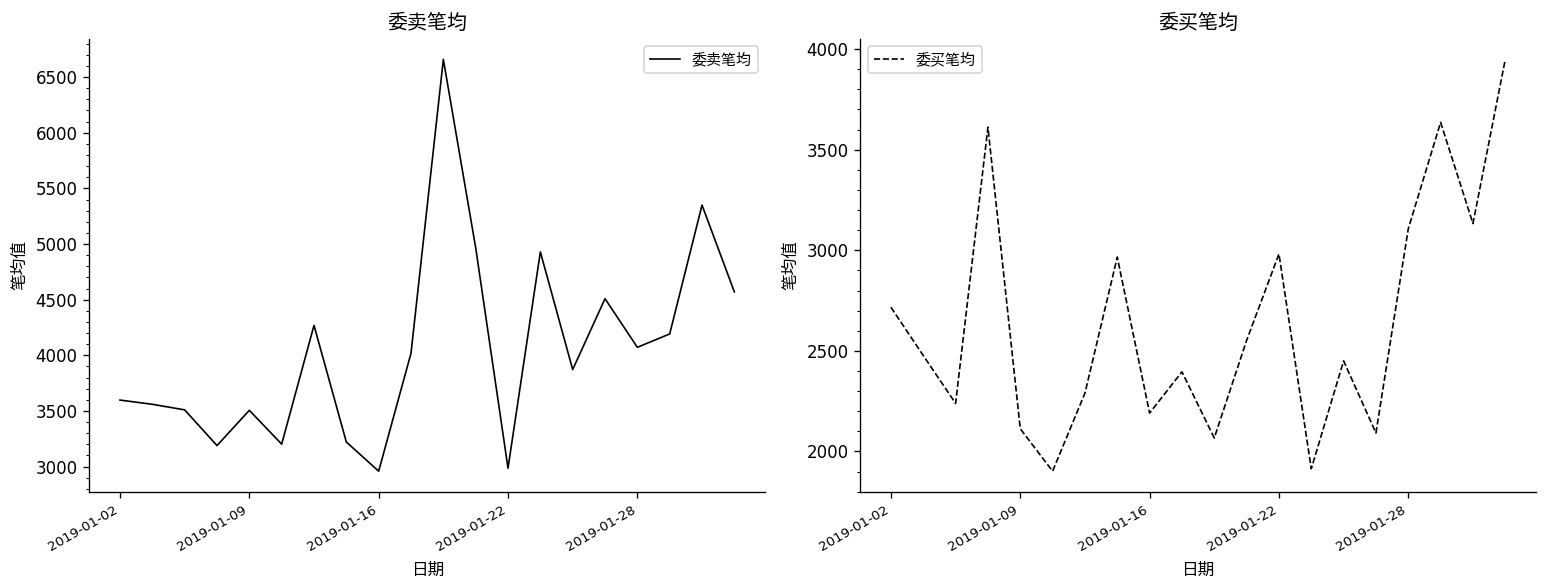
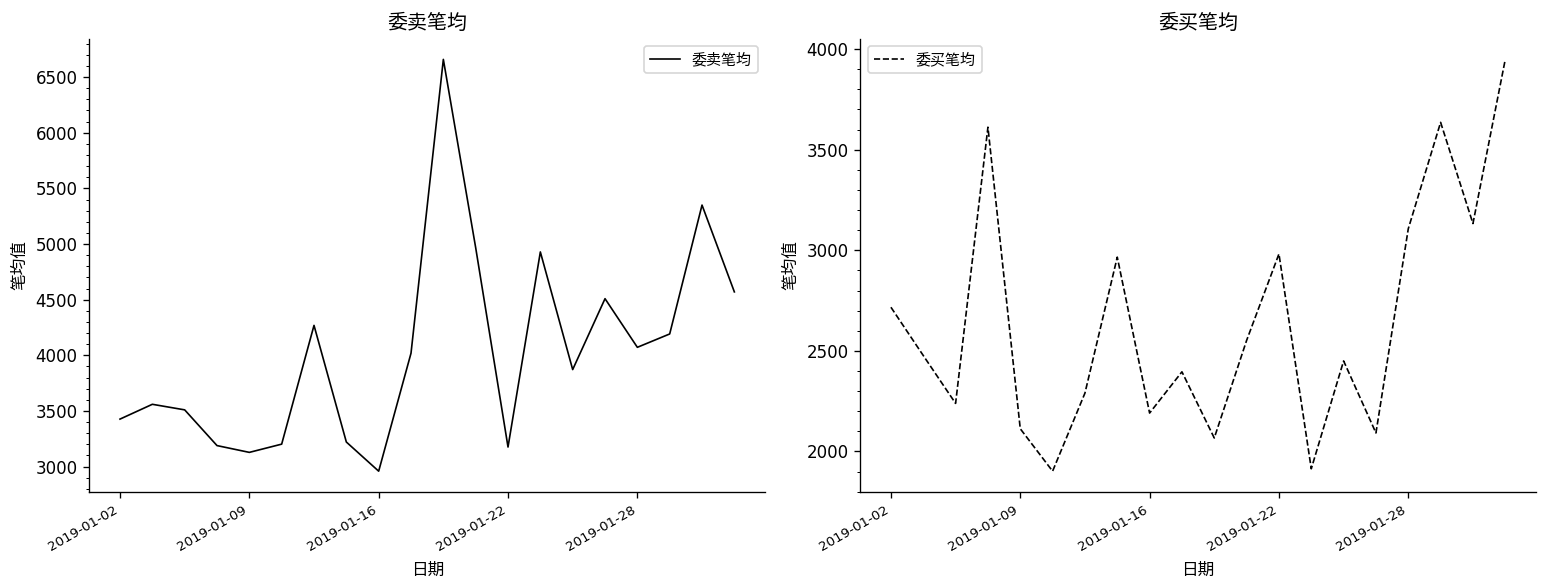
  {
    "委卖笔均": {
-     "2019-01-02": 3600,
-     "2019-01-09": 3500,
+     "2019-01-02": 3400,
+     "2019-01-09": 3100,
      "2019-01-16": 3000,
-     "2019-01-22": 3000,
+     "2019-01-22": 3200,
      "2019-01-28": 4100
    },
    "委买笔均": {
      "2019-01-02": 2720,
      "2019-01-09": 2110,
      "2019-01-16": 2190,
      "2019-01-22": 2980,
      "2019-01-28": 3110
    }
  }
